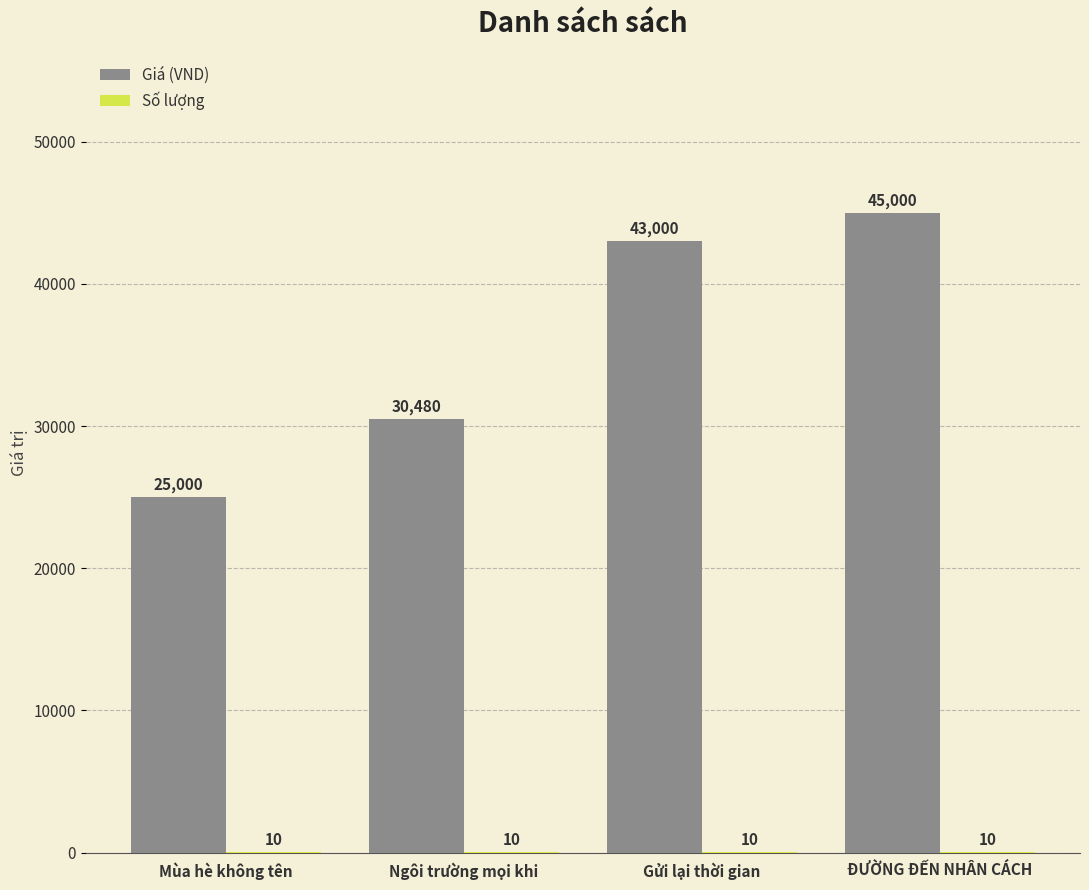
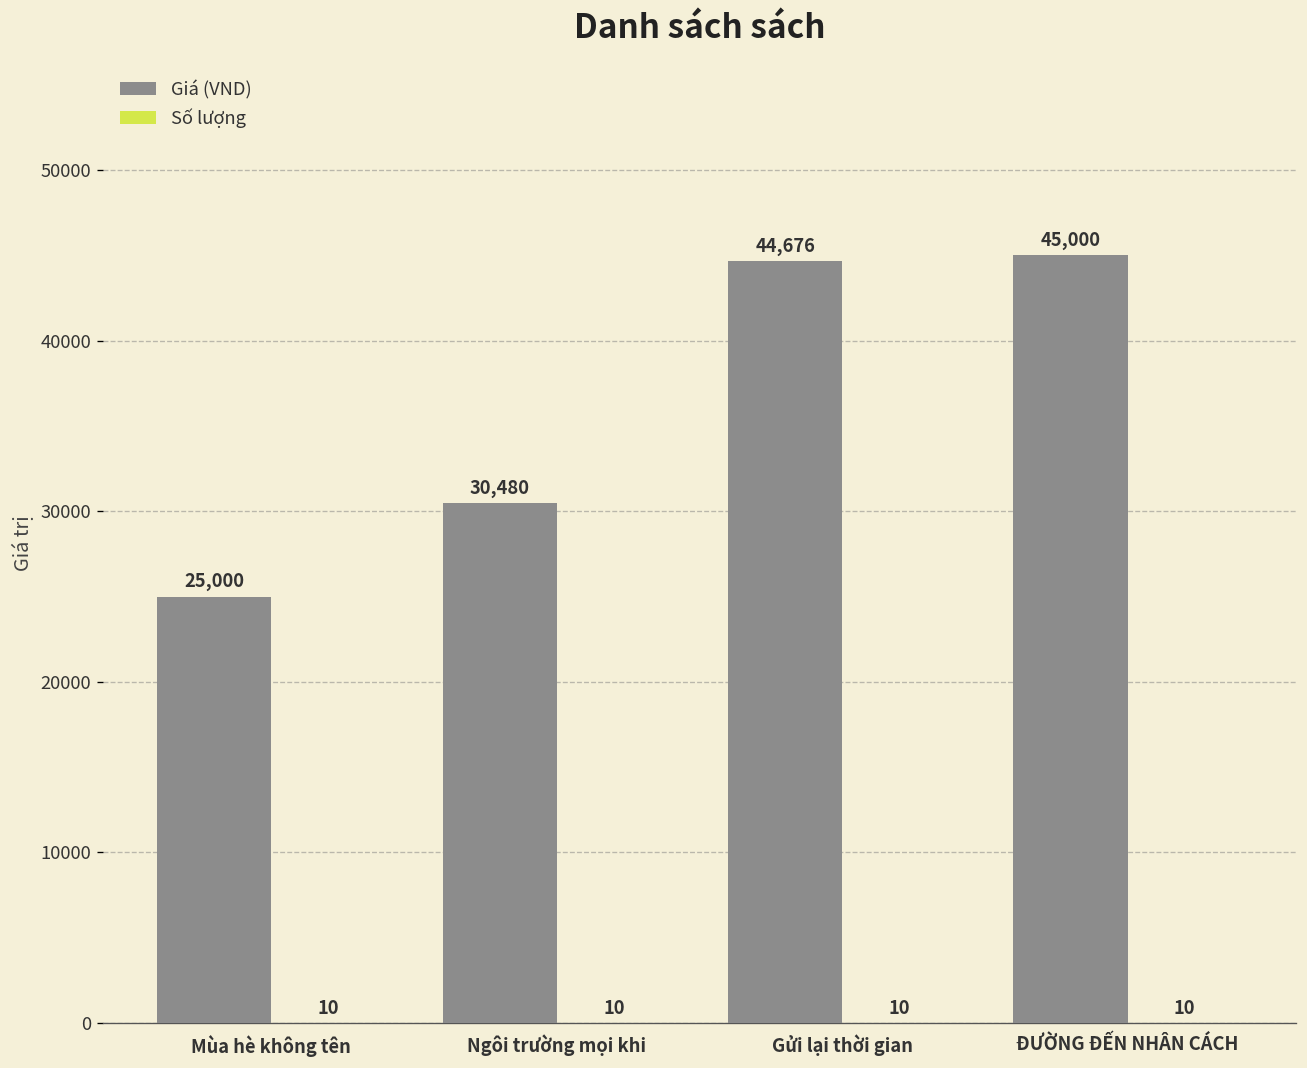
  {
    "Giá (VND)": {
      "Mùa hè không tên": "25,000",
      "Ngôi trường mọi khi": "30,480",
-     "Gửi lại thời gian": "43,000",
+     "Gửi lại thời gian": "44,676",
      "ĐƯỜNG ĐẾN NHÂN CÁCH": "45,000"
    },
    "Số lượng": {
      "Mùa hè không tên": "10",
      "Ngôi trường mọi khi": "10",
      "Gửi lại thời gian": "10",
      "ĐƯỜNG ĐẾN NHÂN CÁCH": "10"
    }
  }
